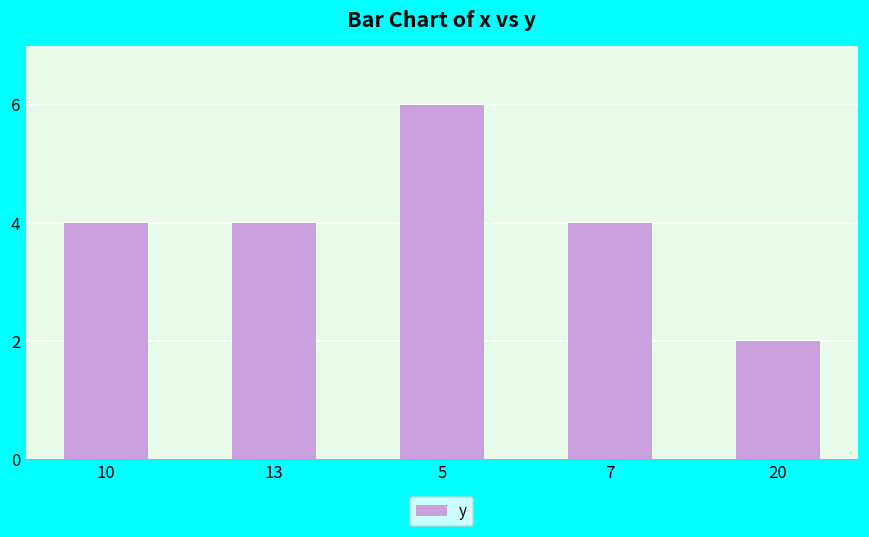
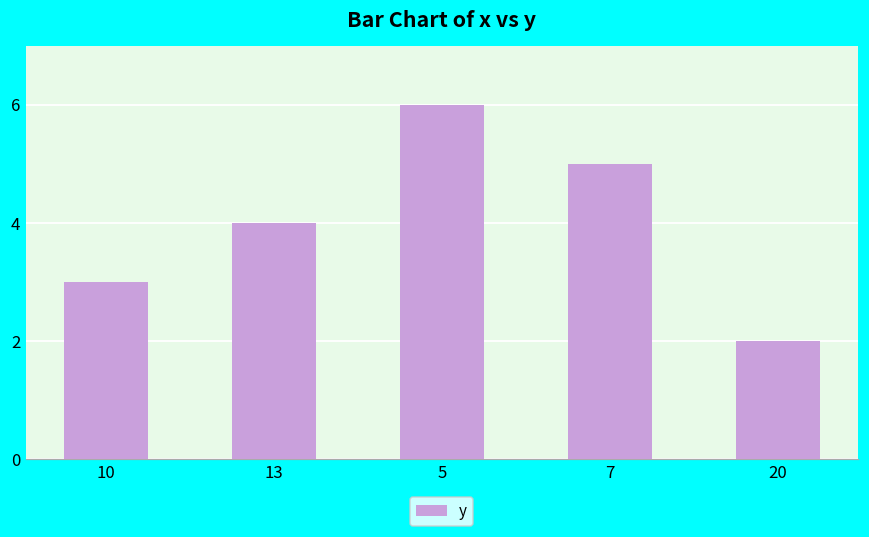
  {
-   "10": 4,
+   "10": 3,
    "13": 4,
    "5": 6,
-   "7": 4,
+   "7": 5,
    "20": 2
  }
